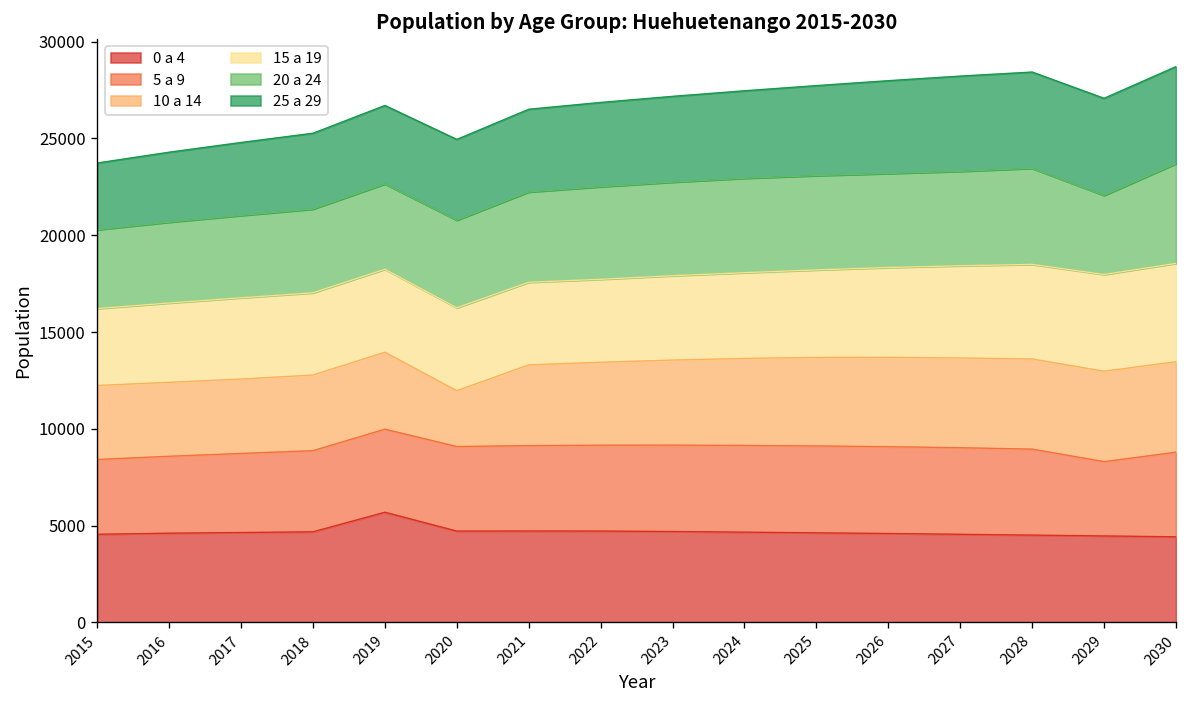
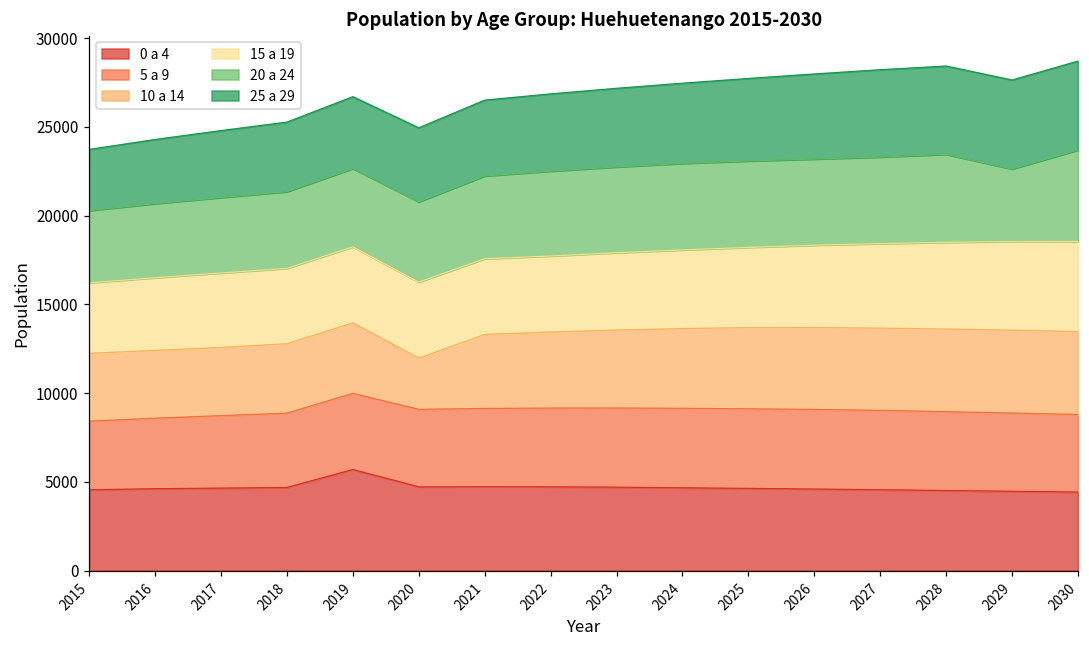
  {
    "0 a 4": {
      "2015": 4600,
      "2016": 4600,
      "2017": 4600,
      "2018": 4700,
      "2019": 5700,
      "2020": 4700,
      "2021": 4700,
      "2022": 4700,
      "2023": 4700,
      "2024": 4700,
      "2025": 4600,
      "2026": 4600,
      "2027": 4600,
      "2028": 4500,
      "2029": 4500,
      "2030": 4400
    },
    "5 a 9": {
      "2015": 3900,
      "2016": 4000,
      "2017": 4100,
      "2018": 4200,
      "2019": 4300,
      "2020": 4400,
      "2021": 4400,
      "2022": 4400,
      "2023": 4500,
      "2024": 4500,
      "2025": 4500,
      "2026": 4500,
      "2027": 4500,
      "2028": 4400,
-     "2029": 3800,
+     "2029": 4400,
      "2030": 4400
    },
    "10 a 14": {
      "2015": 3800,
      "2016": 3800,
      "2017": 3800,
      "2018": 3900,
      "2019": 4000,
      "2020": 2900,
      "2021": 4200,
      "2022": 4300,
      "2023": 4400,
      "2024": 4500,
      "2025": 4600,
      "2026": 4600,
      "2027": 4600,
      "2028": 4700,
      "2029": 4700,
      "2030": 4700
    },
    "15 a 19": {
      "2015": 4000,
      "2016": 4100,
      "2017": 4200,
      "2018": 4200,
      "2019": 4300,
      "2020": 4300,
      "2021": 4300,
      "2022": 4300,
      "2023": 4400,
      "2024": 4400,
      "2025": 4500,
      "2026": 4600,
      "2027": 4800,
      "2028": 4900,
      "2029": 5000,
      "2030": 5100
    },
    "20 a 24": {
      "2015": 4100,
      "2016": 4200,
      "2017": 4300,
      "2018": 4300,
      "2019": 4400,
      "2020": 4500,
      "2021": 4700,
      "2022": 4800,
      "2023": 4800,
      "2024": 4900,
      "2025": 4900,
      "2026": 4900,
      "2027": 4900,
      "2028": 5000,
      "2029": 4100,
      "2030": 5200
    },
    "25 a 29": {
      "2015": 3400,
      "2016": 3600,
      "2017": 3800,
      "2018": 3900,
      "2019": 4100,
      "2020": 4200,
      "2021": 4300,
      "2022": 4400,
      "2023": 4400,
      "2024": 4500,
      "2025": 4600,
      "2026": 4800,
      "2027": 4900,
      "2028": 5000,
      "2029": 5000,
      "2030": 5000
    }
  }
